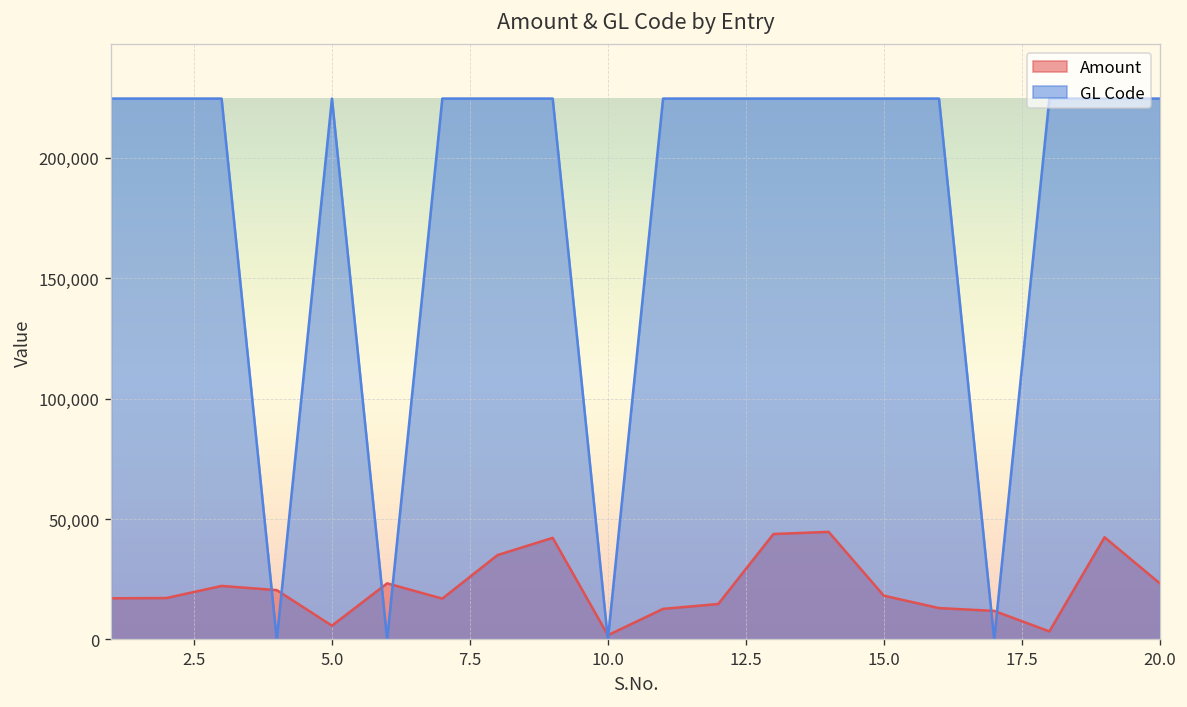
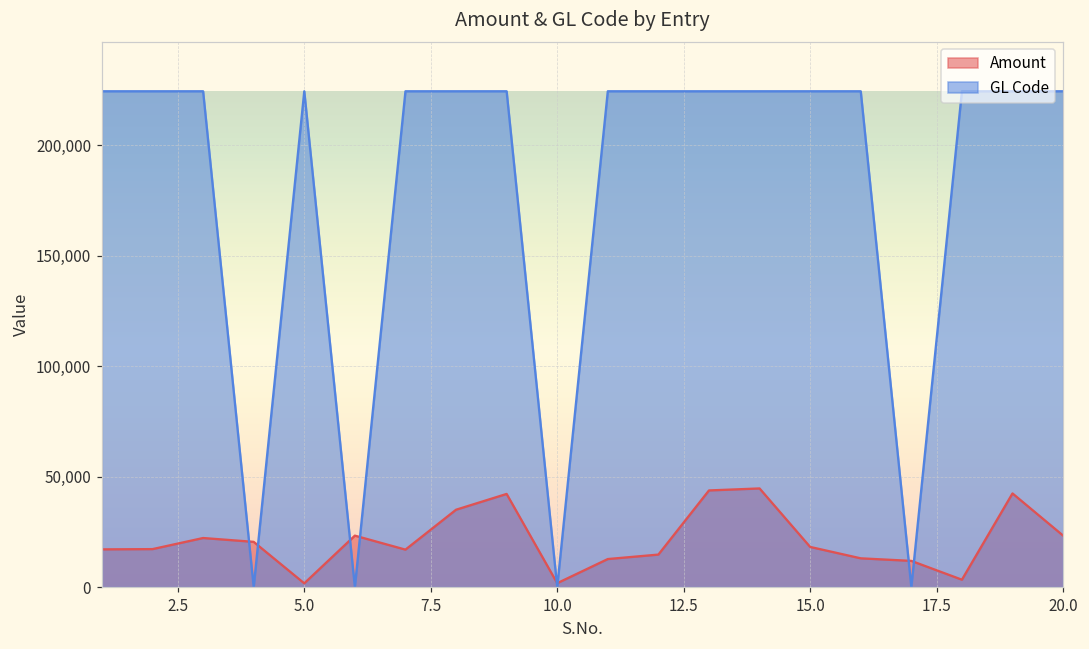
  {
    "Amount": {
-     "5.0": "6,000",
+     "5.0": "2,000",
      "10.0": "2,000",
      "15.0": "18,000",
      "20.0": "23,000"
    },
    "GL Code": {
      "5.0": "224,000",
      "10.0": "0",
      "15.0": "224,000",
      "20.0": "224,000"
    }
  }
